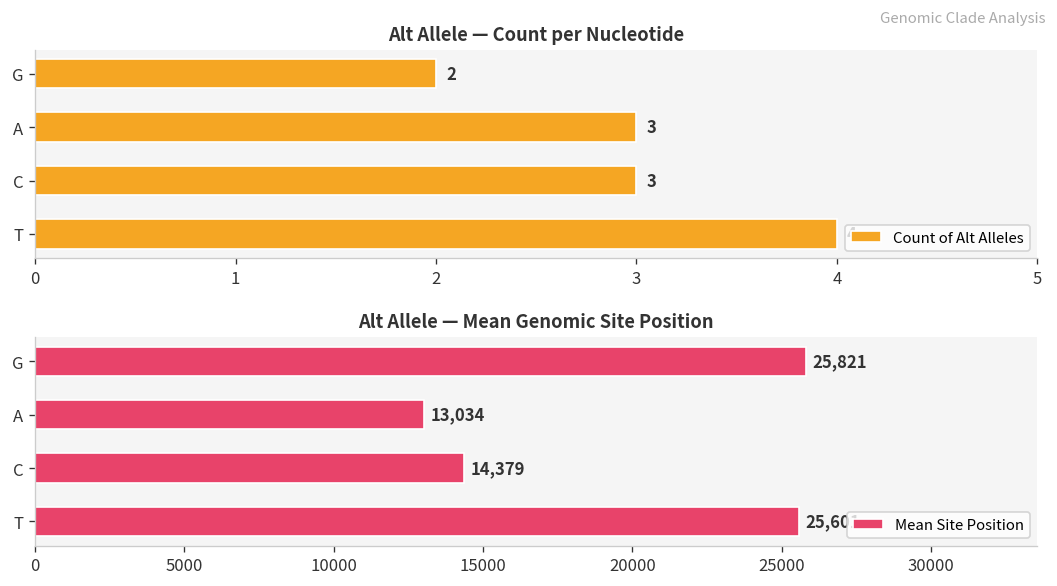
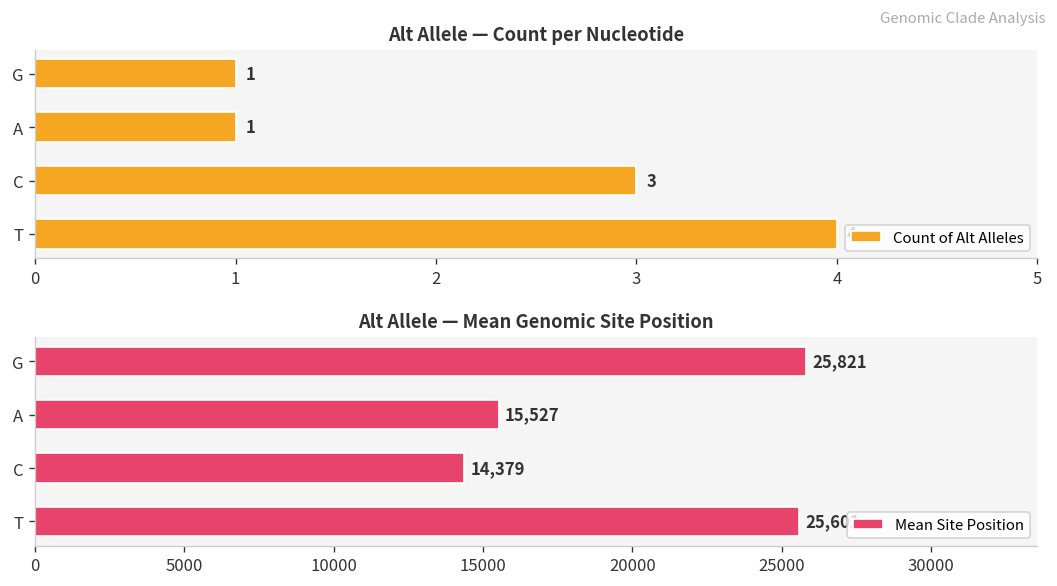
  {
    "Alt Allele — Count per Nucleotide": {
-     "G": "2",
-     "A": "3",
+     "G": "1",
+     "A": "1",
      "C": "3"
    },
    "Alt Allele — Mean Genomic Site Position": {
      "G": "25,821",
-     "A": "13,034",
+     "A": "15,527",
      "C": "14,379"
    }
  }
